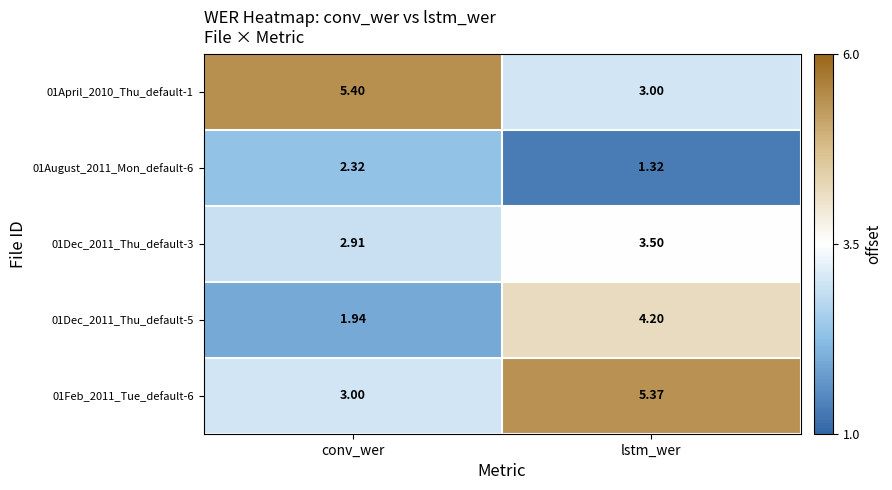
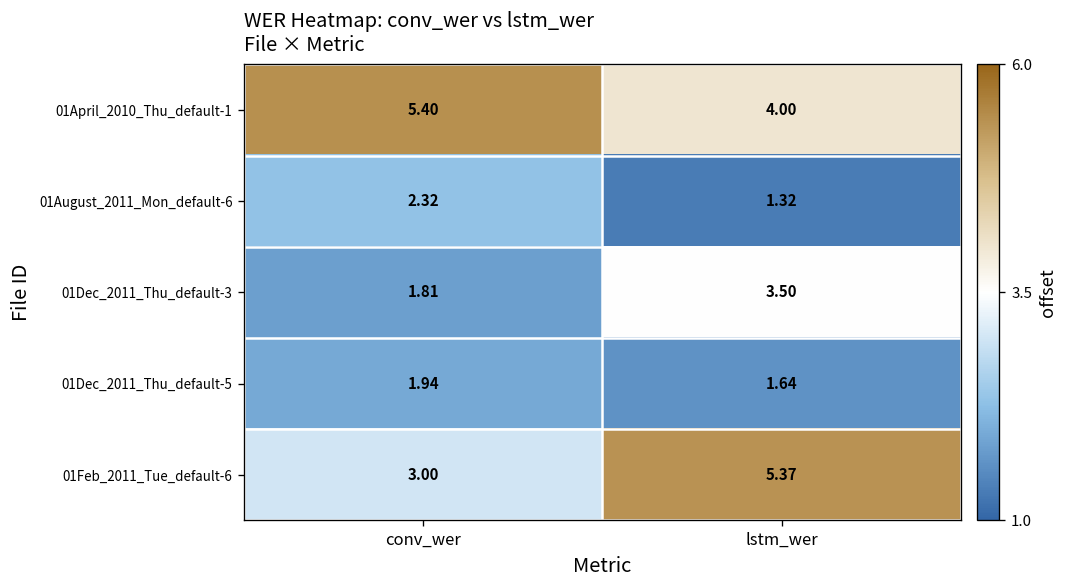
  {
    "01April_2010_Thu_default-1": {
      "conv_wer": 5.40,
-     "lstm_wer": 3.00
+     "lstm_wer": 4.00
    },
    "01August_2011_Mon_default-6": {
      "conv_wer": 2.32,
      "lstm_wer": 1.32
    },
    "01Dec_2011_Thu_default-3": {
-     "conv_wer": 2.91,
+     "conv_wer": 1.81,
      "lstm_wer": 3.50
    },
    "01Dec_2011_Thu_default-5": {
      "conv_wer": 1.94,
-     "lstm_wer": 4.20
+     "lstm_wer": 1.64
    },
    "01Feb_2011_Tue_default-6": {
      "conv_wer": 3.00,
      "lstm_wer": 5.37
    }
  }
